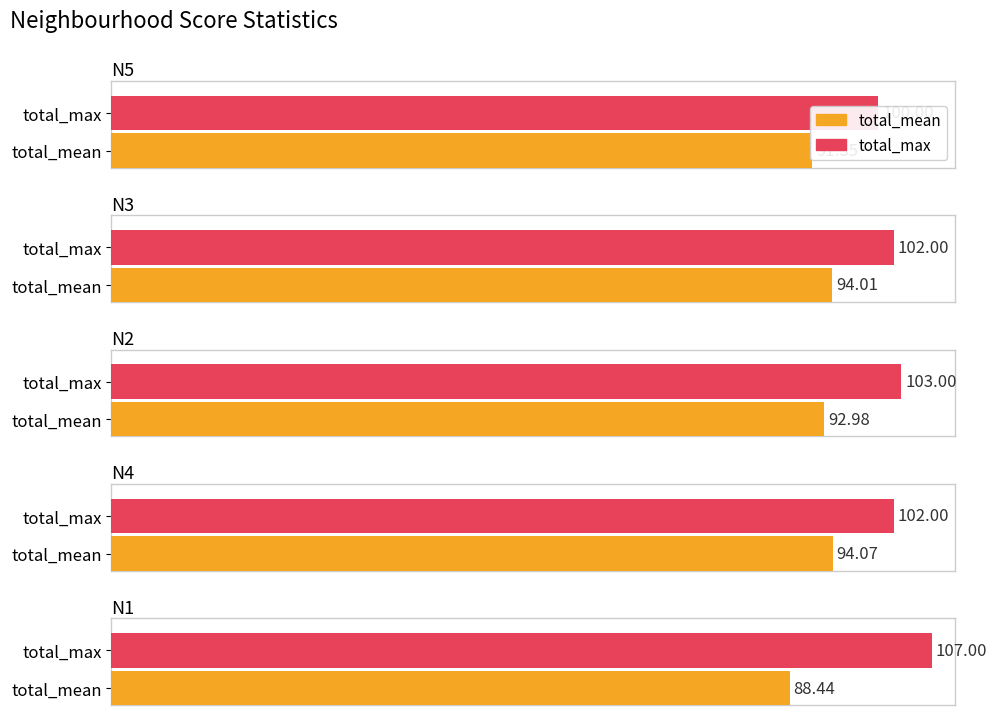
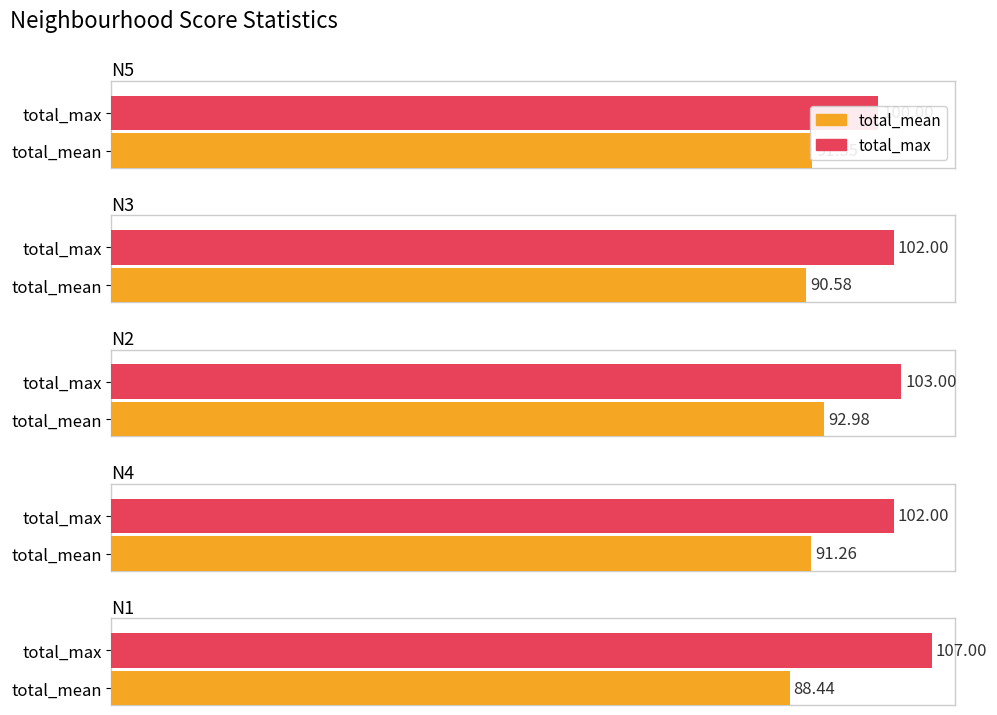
  {
    "N3": {
      "total_max": 102.00,
-     "total_mean": 94.01
+     "total_mean": 90.58
    },
    "N2": {
      "total_max": 103.00,
      "total_mean": 92.98
    },
    "N4": {
      "total_max": 102.00,
-     "total_mean": 94.07
+     "total_mean": 91.26
    },
    "N1": {
      "total_max": 107.00,
      "total_mean": 88.44
    }
  }
